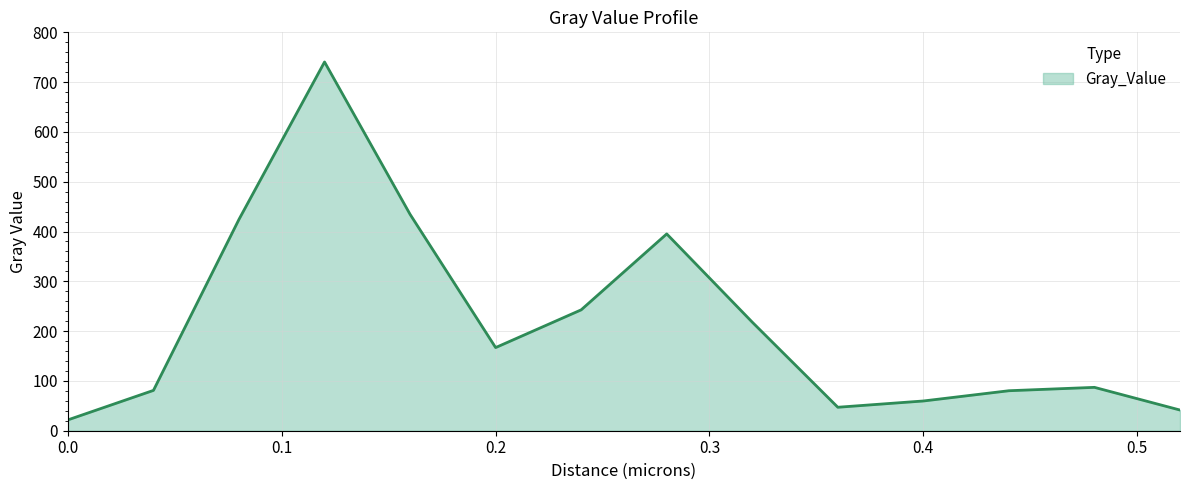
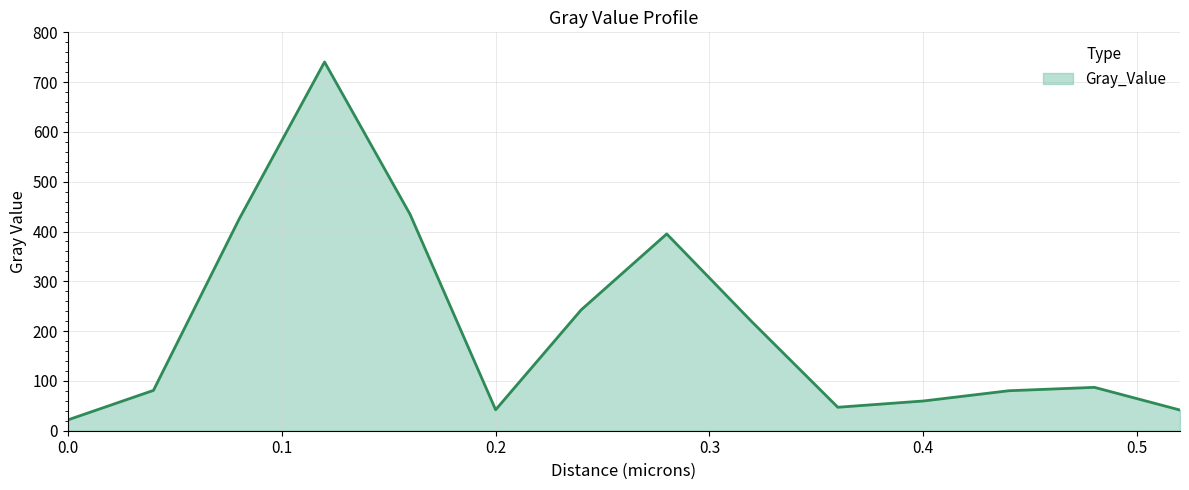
  {
    "0.0": 20,
-   "0.2": 170,
+   "0.2": 40,
    "0.4": 60
  }
